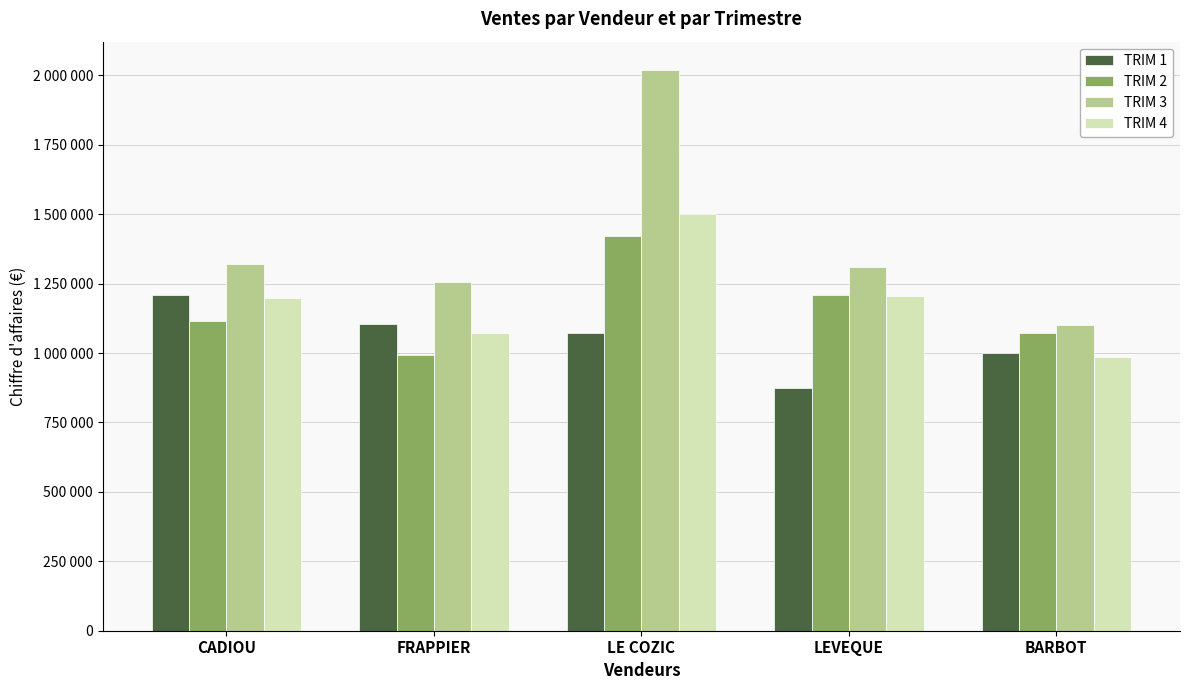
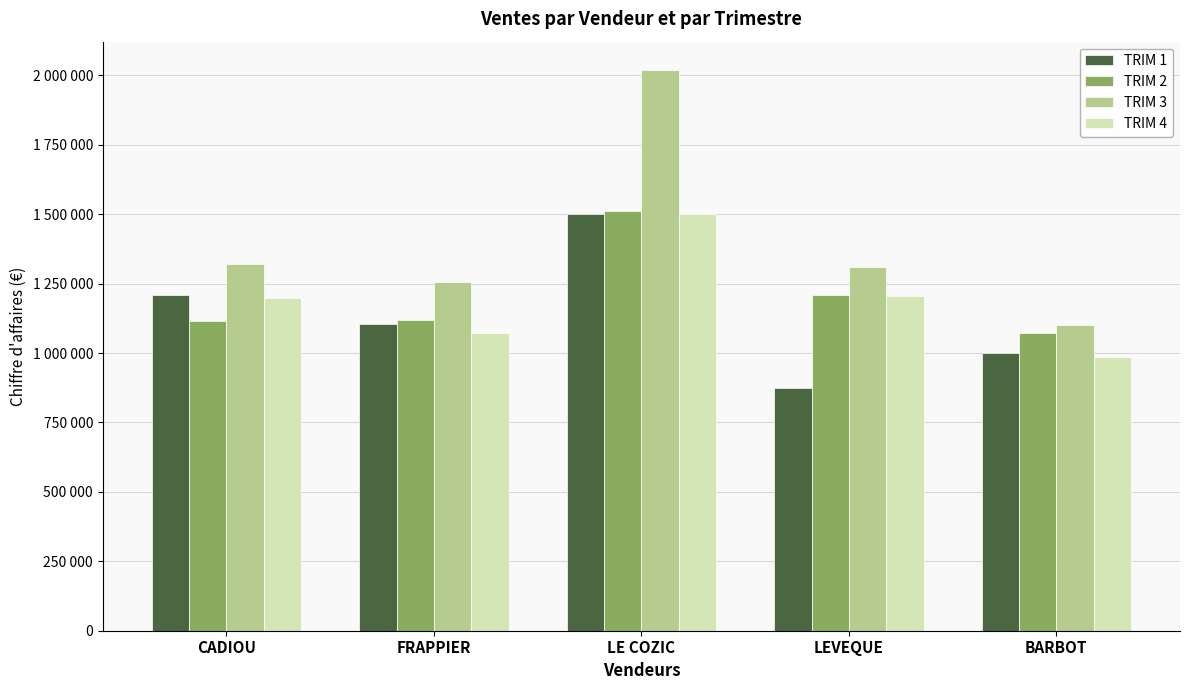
  {
    "TRIM 1": {
      "CADIOU": 1210000,
      "FRAPPIER": 1110000,
-     "LE COZIC": 1070000,
+     "LE COZIC": 1500000,
      "LEVEQUE": 880000,
      "BARBOT": 1000000
    },
    "TRIM 2": {
      "CADIOU": 1110000,
-     "FRAPPIER": 990000,
-     "LE COZIC": 1420000,
+     "FRAPPIER": 1120000,
+     "LE COZIC": 1510000,
      "LEVEQUE": 1210000,
      "BARBOT": 1070000
    }
  }
